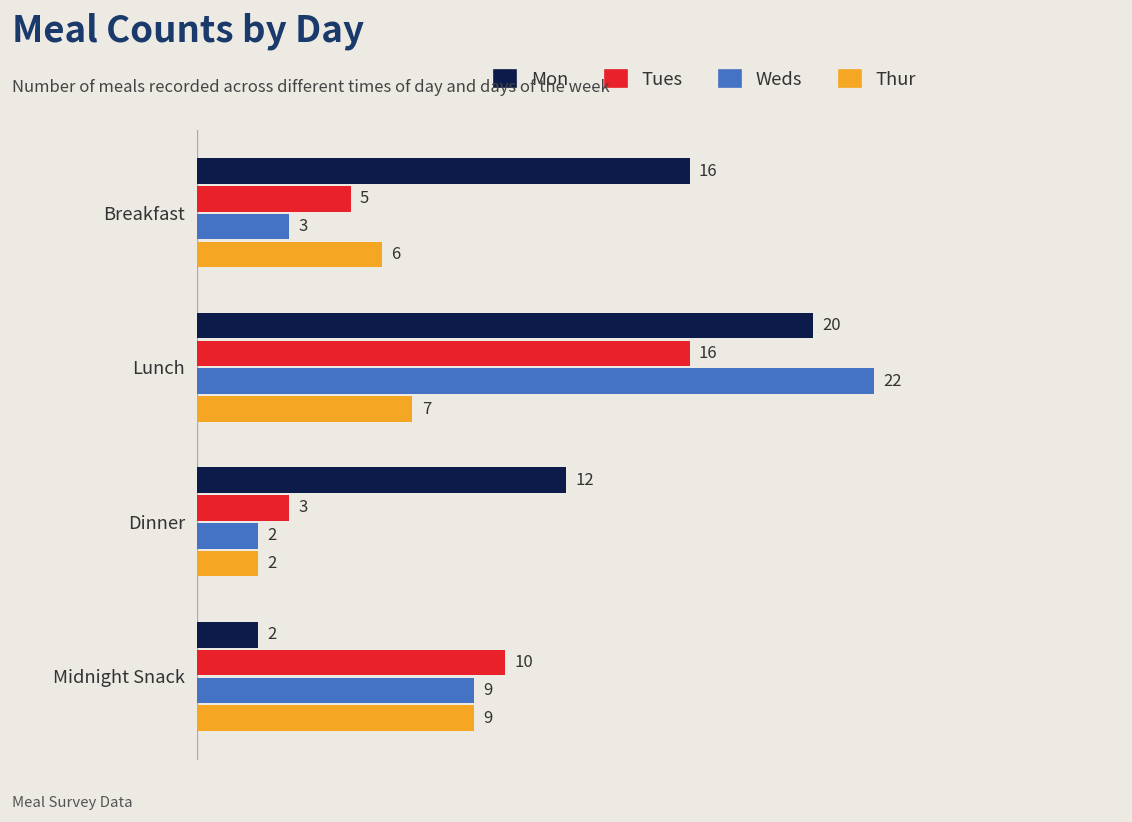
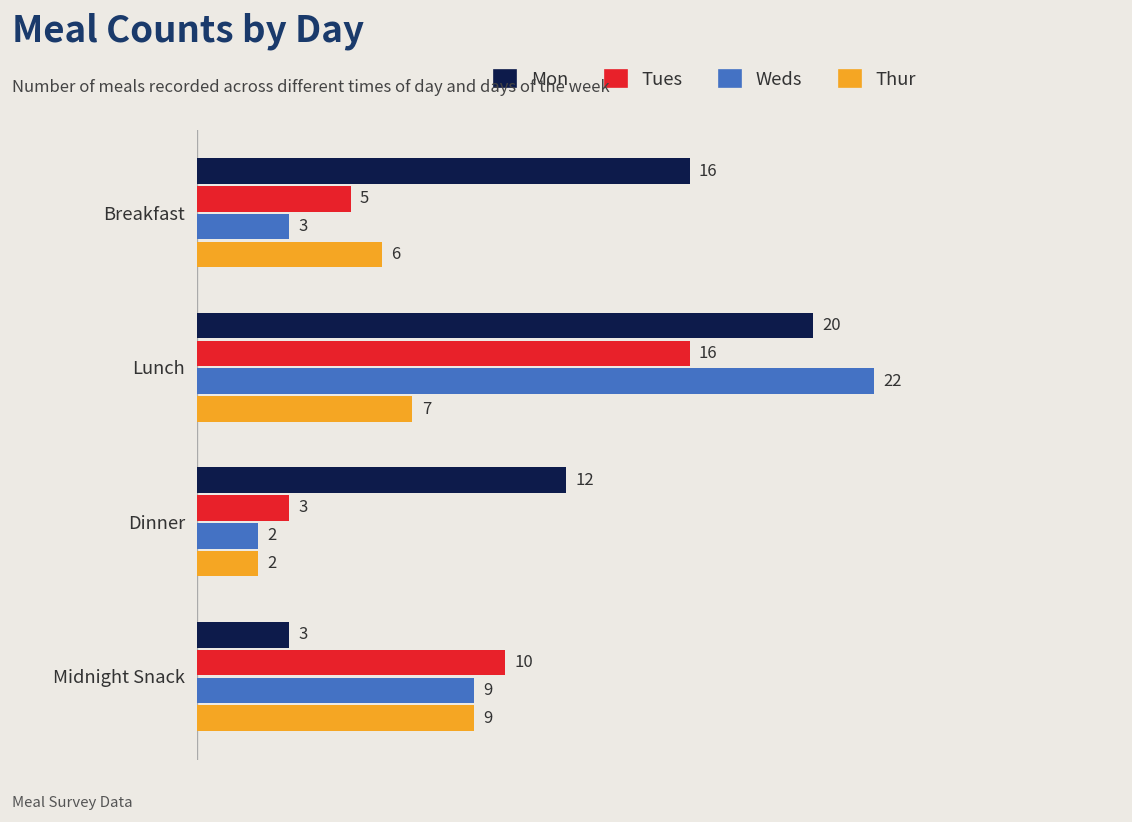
  {
    "Mon": {
      "Breakfast": 16,
      "Lunch": 20,
      "Dinner": 12,
-     "Midnight Snack": 2
+     "Midnight Snack": 3
    },
    "Tues": {
      "Breakfast": 5,
      "Lunch": 16,
      "Dinner": 3,
      "Midnight Snack": 10
    },
    "Weds": {
      "Breakfast": 3,
      "Lunch": 22,
      "Dinner": 2,
      "Midnight Snack": 9
    },
    "Thur": {
      "Breakfast": 6,
      "Lunch": 7,
      "Dinner": 2,
      "Midnight Snack": 9
    }
  }
